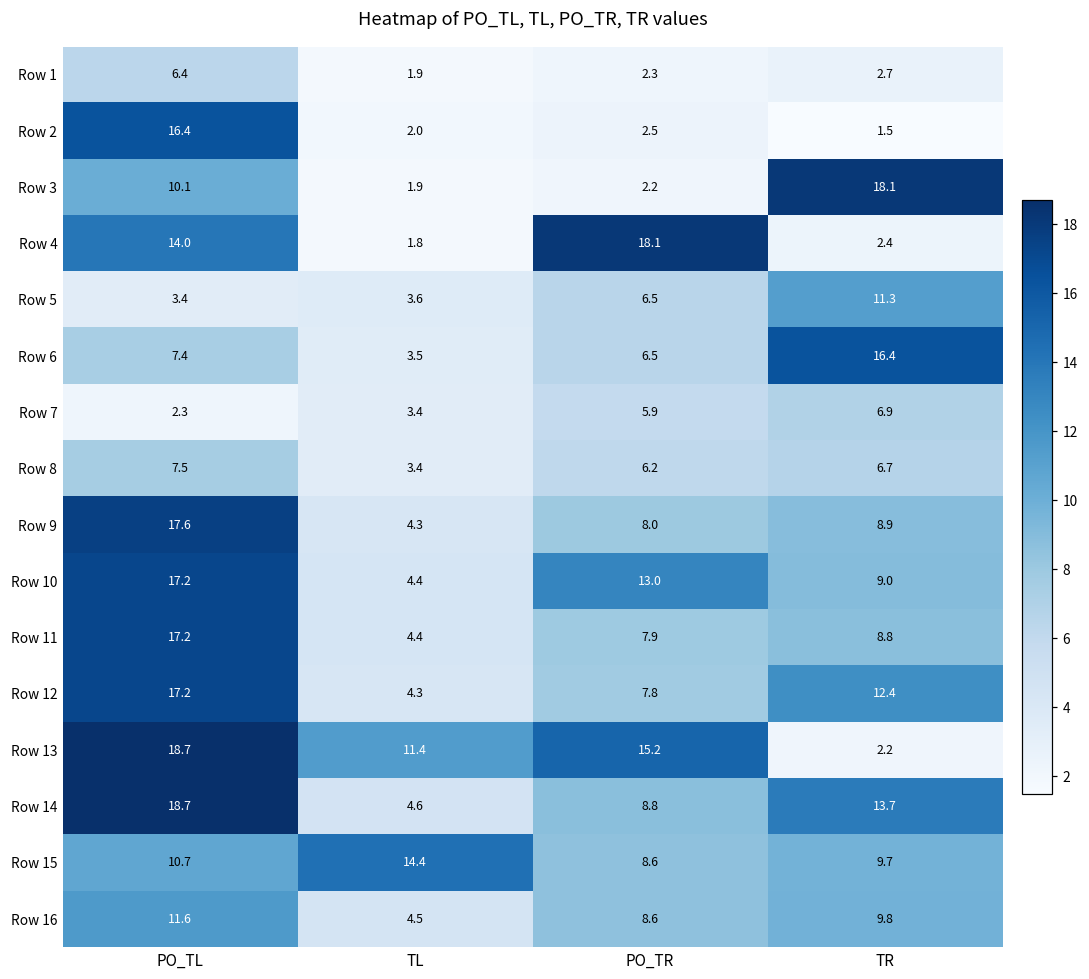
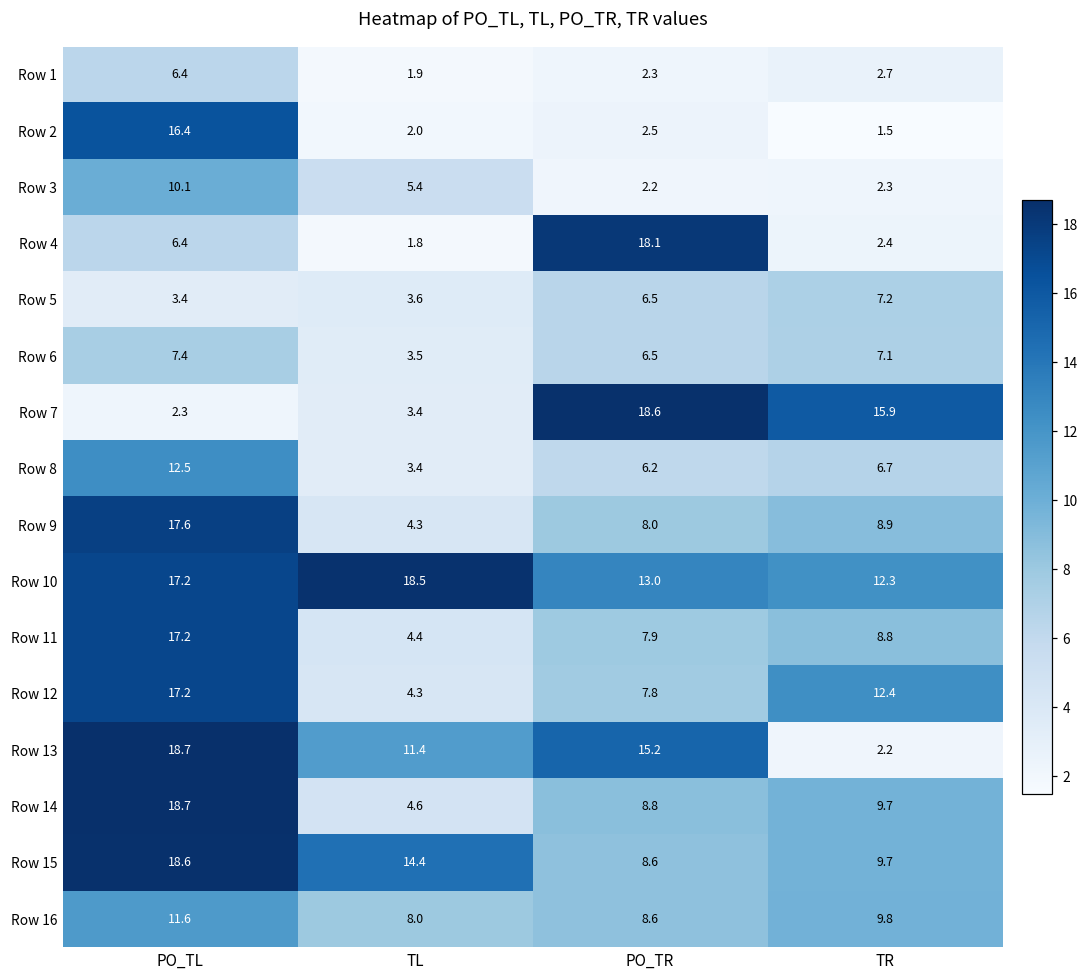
  {
    "Row 1": {
      "PO_TL": 6.4,
      "TL": 1.9,
      "PO_TR": 2.3,
      "TR": 2.7
    },
    "Row 2": {
      "PO_TL": 16.4,
      "TL": 2.0,
      "PO_TR": 2.5,
      "TR": 1.5
    },
    "Row 3": {
      "PO_TL": 10.1,
-     "TL": 1.9,
+     "TL": 5.4,
      "PO_TR": 2.2,
-     "TR": 18.1
+     "TR": 2.3
    },
    "Row 4": {
-     "PO_TL": 14.0,
+     "PO_TL": 6.4,
      "TL": 1.8,
      "PO_TR": 18.1,
      "TR": 2.4
    },
    "Row 5": {
      "PO_TL": 3.4,
      "TL": 3.6,
      "PO_TR": 6.5,
-     "TR": 11.3
+     "TR": 7.2
    },
    "Row 6": {
      "PO_TL": 7.4,
      "TL": 3.5,
      "PO_TR": 6.5,
-     "TR": 16.4
+     "TR": 7.1
    },
    "Row 7": {
      "PO_TL": 2.3,
      "TL": 3.4,
-     "PO_TR": 5.9,
-     "TR": 6.9
+     "PO_TR": 18.6,
+     "TR": 15.9
    },
    "Row 8": {
-     "PO_TL": 7.5,
+     "PO_TL": 12.5,
      "TL": 3.4,
      "PO_TR": 6.2,
      "TR": 6.7
    },
    "Row 9": {
      "PO_TL": 17.6,
      "TL": 4.3,
      "PO_TR": 8.0,
      "TR": 8.9
    },
    "Row 10": {
      "PO_TL": 17.2,
-     "TL": 4.4,
+     "TL": 18.5,
      "PO_TR": 13.0,
-     "TR": 9.0
+     "TR": 12.3
    },
    "Row 11": {
      "PO_TL": 17.2,
      "TL": 4.4,
      "PO_TR": 7.9,
      "TR": 8.8
    },
    "Row 12": {
      "PO_TL": 17.2,
      "TL": 4.3,
      "PO_TR": 7.8,
      "TR": 12.4
    },
    "Row 13": {
      "PO_TL": 18.7,
      "TL": 11.4,
      "PO_TR": 15.2,
      "TR": 2.2
    },
    "Row 14": {
      "PO_TL": 18.7,
      "TL": 4.6,
      "PO_TR": 8.8,
-     "TR": 13.7
+     "TR": 9.7
    },
    "Row 15": {
-     "PO_TL": 10.7,
+     "PO_TL": 18.6,
      "TL": 14.4,
      "PO_TR": 8.6,
      "TR": 9.7
    },
    "Row 16": {
      "PO_TL": 11.6,
-     "TL": 4.5,
+     "TL": 8.0,
      "PO_TR": 8.6,
      "TR": 9.8
    }
  }
